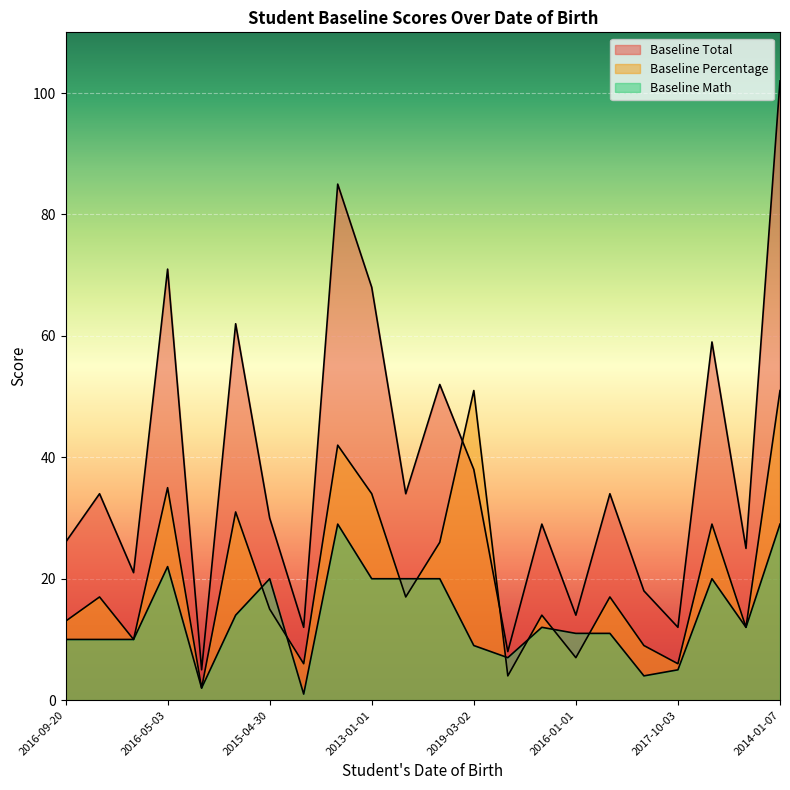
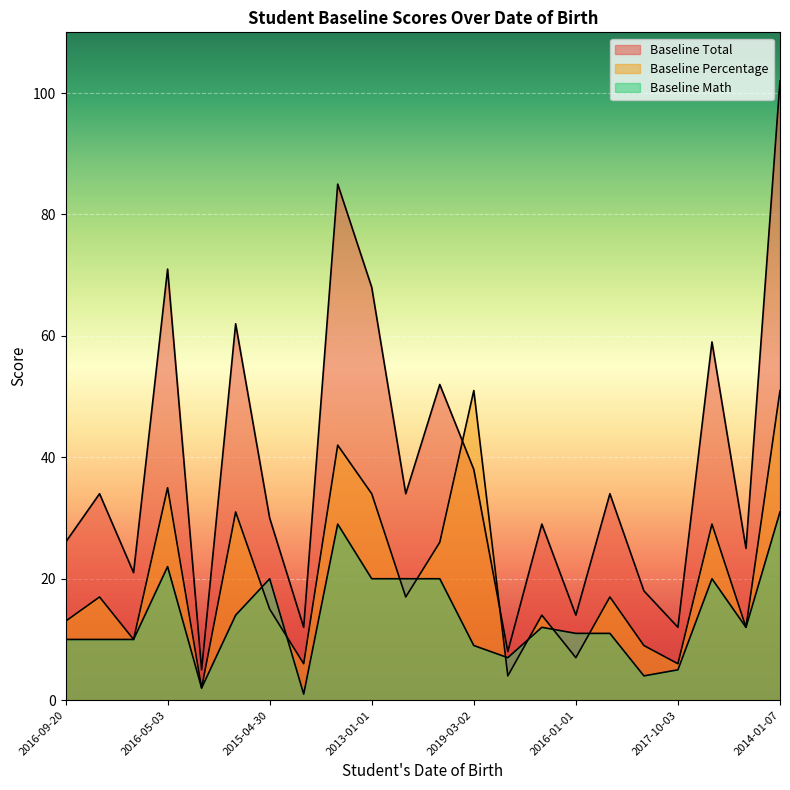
  {
    "Baseline Total": {
      "2016-09-20": 26,
      "2016-05-03": 71,
      "2015-04-30": 30,
      "2013-01-01": 68,
      "2019-03-02": 38,
      "2016-01-01": 14,
      "2014-01-07": 102
    },
    "Baseline Percentage": {
      "2016-09-20": 13,
      "2016-05-03": 35,
      "2015-04-30": 15,
      "2013-01-01": 34,
      "2019-03-02": 51,
      "2016-01-01": 7,
      "2014-01-07": 51
    },
    "Baseline Math": {
      "2016-09-20": 10,
      "2016-05-03": 22,
      "2015-04-30": 20,
      "2013-01-01": 20,
      "2019-03-02": 9,
      "2016-01-01": 11,
-     "2014-01-07": 29
+     "2014-01-07": 31
    }
  }
